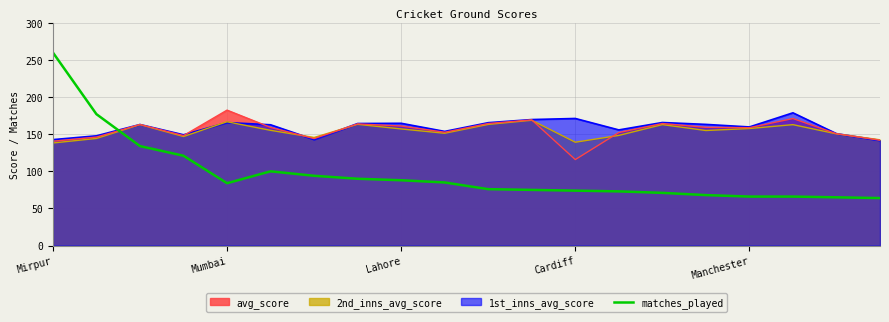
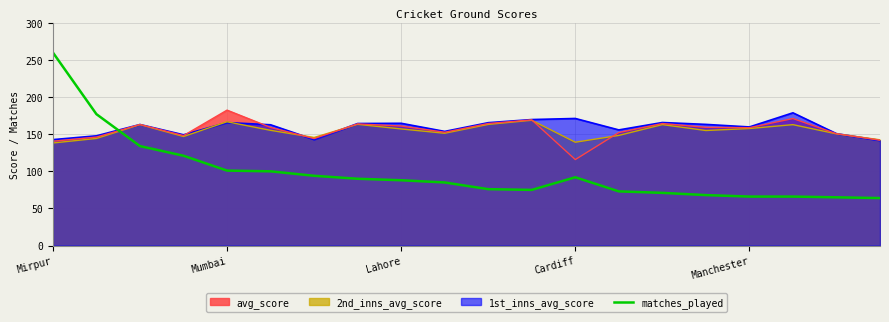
  {
    "1st_inns_avg_score": {
      "Lahore": 160,
      "Cardiff": 170
    },
    "2nd_inns_avg_score": {
      "Lahore": 160,
      "Cardiff": 140
    },
    "avg_score": {
      "Mumbai": 180,
      "Lahore": 160,
      "Cardiff": 120
    },
    "matches_played": {
      "Mirpur": 260,
-     "Mumbai": 80,
+     "Mumbai": 100,
      "Lahore": 90,
-     "Cardiff": 70,
+     "Cardiff": 90,
      "Manchester": 70
    }
  }
